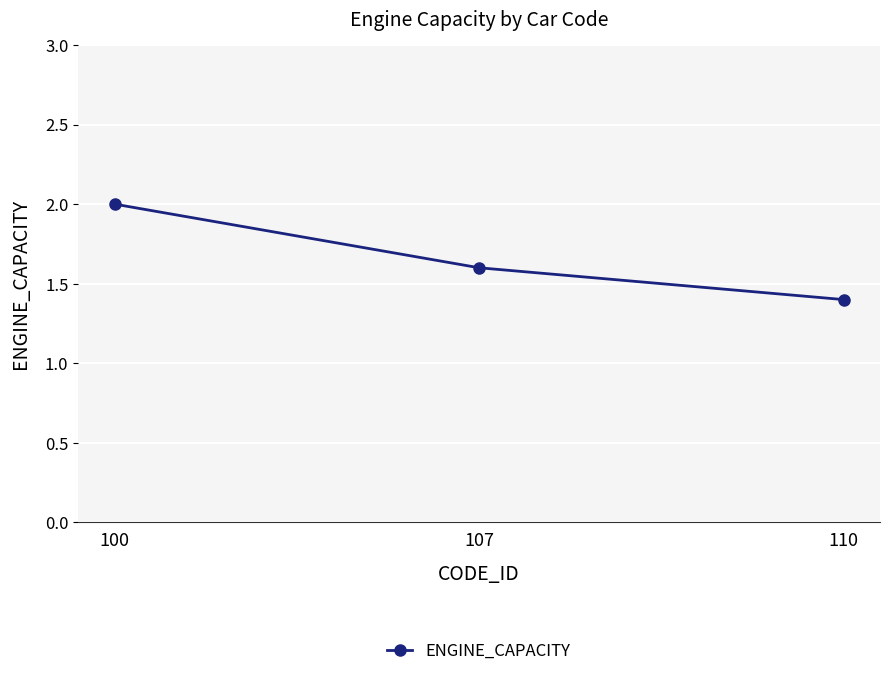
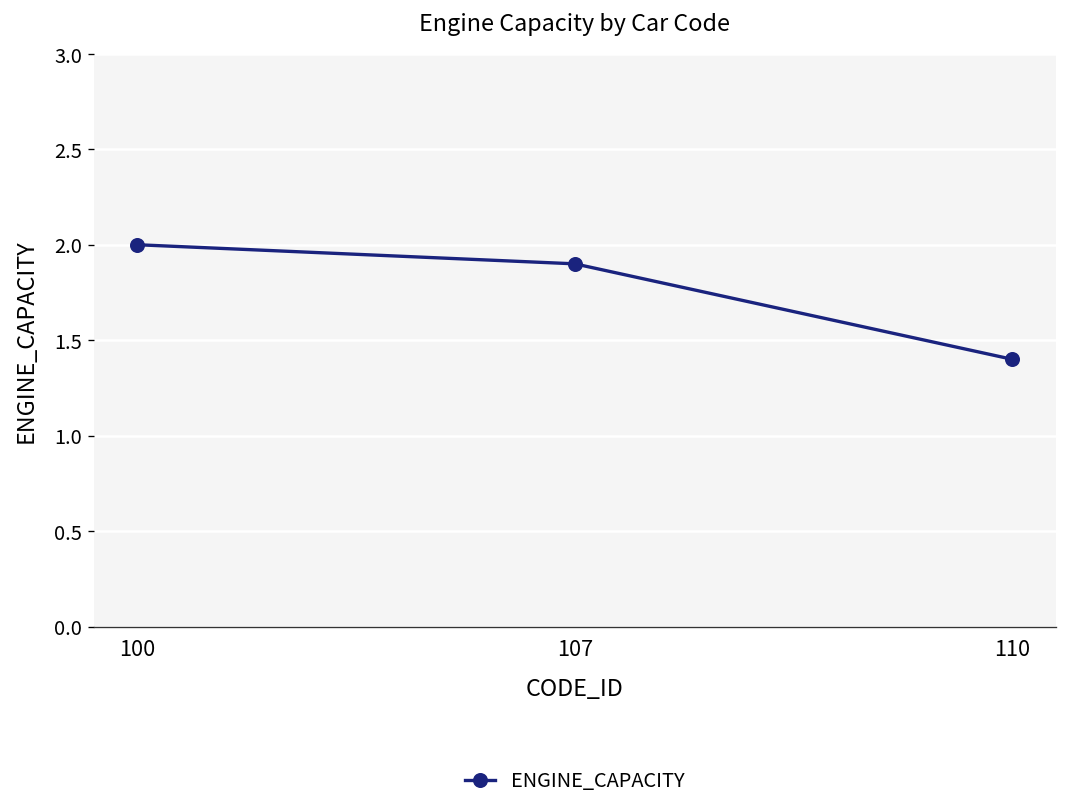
  {
    "100": 2.0,
-   "107": 1.6,
+   "107": 1.9,
    "110": 1.4
  }
